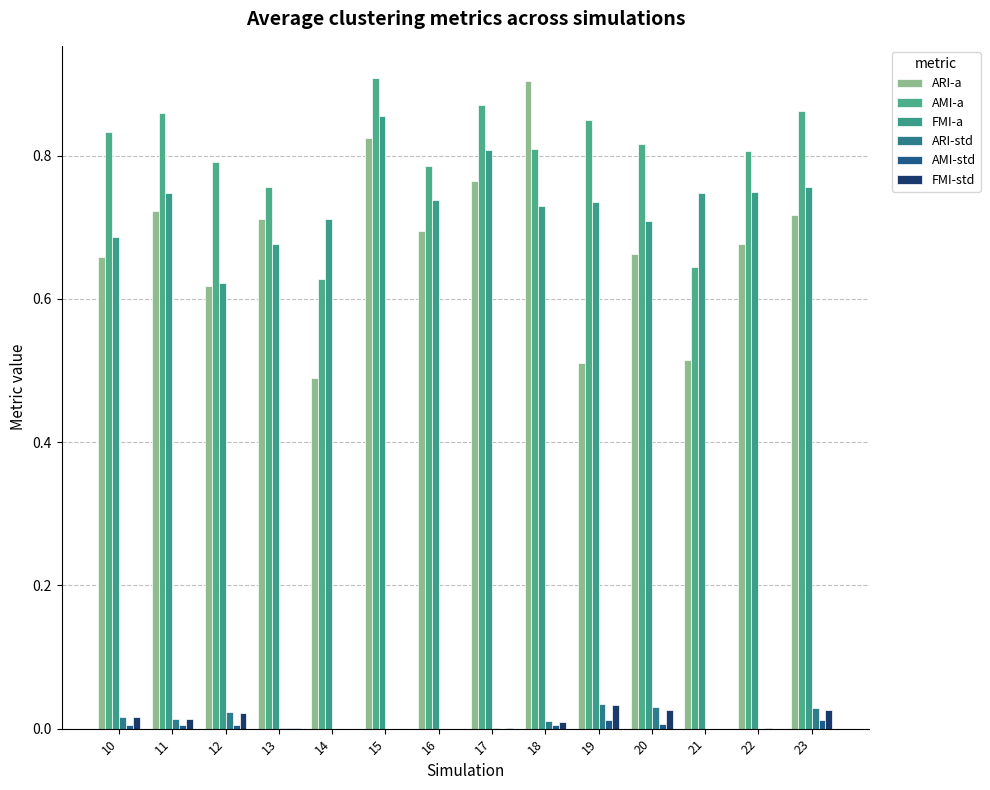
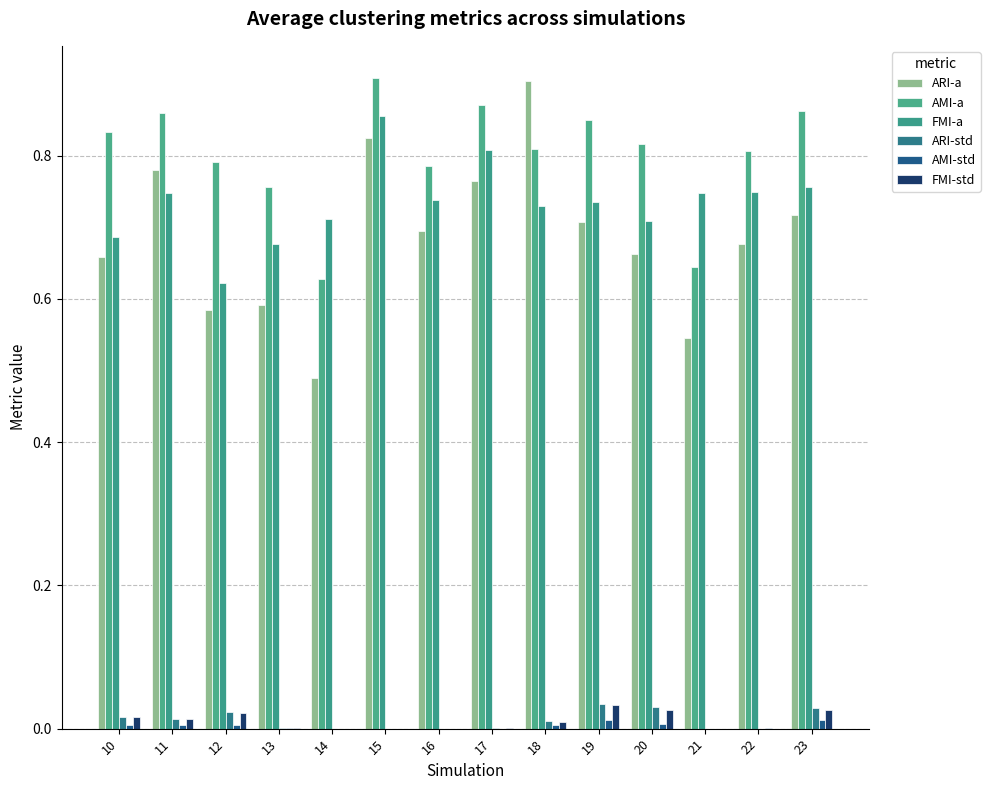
  {
    "ARI-a": {
      "10": 0.66,
-     "11": 0.72,
-     "12": 0.62,
-     "13": 0.71,
+     "11": 0.78,
+     "12": 0.58,
+     "13": 0.59,
      "14": 0.49,
      "15": 0.83,
      "16": 0.69,
      "17": 0.76,
      "18": 0.90,
-     "19": 0.51,
+     "19": 0.71,
      "20": 0.66,
-     "21": 0.51,
+     "21": 0.55,
      "22": 0.68,
      "23": 0.72
    }
  }
